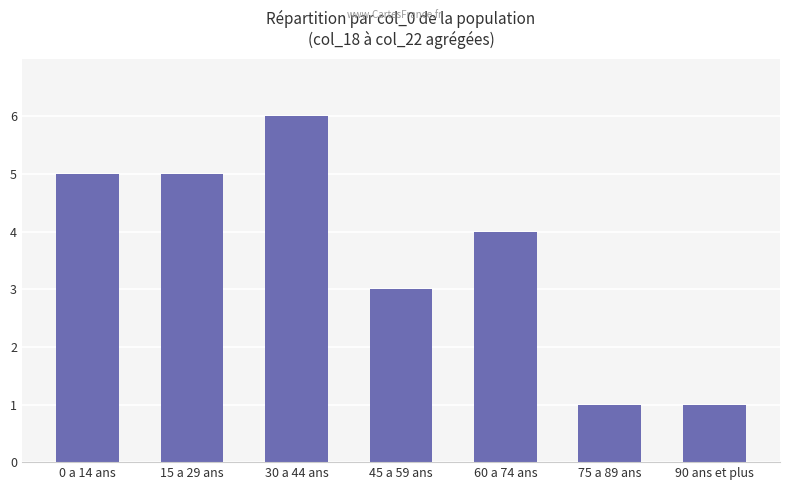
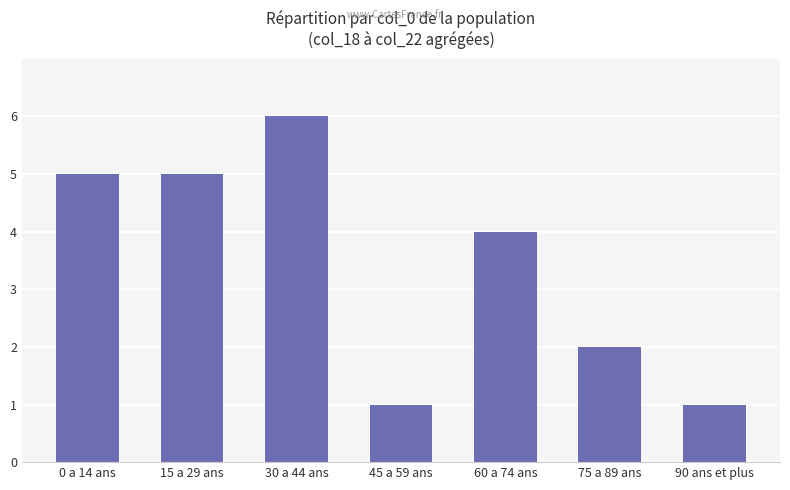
  {
    "0 a 14 ans": 5,
    "15 a 29 ans": 5,
    "30 a 44 ans": 6,
-   "45 a 59 ans": 3,
+   "45 a 59 ans": 1,
    "60 a 74 ans": 4,
-   "75 a 89 ans": 1,
+   "75 a 89 ans": 2,
    "90 ans et plus": 1
  }
